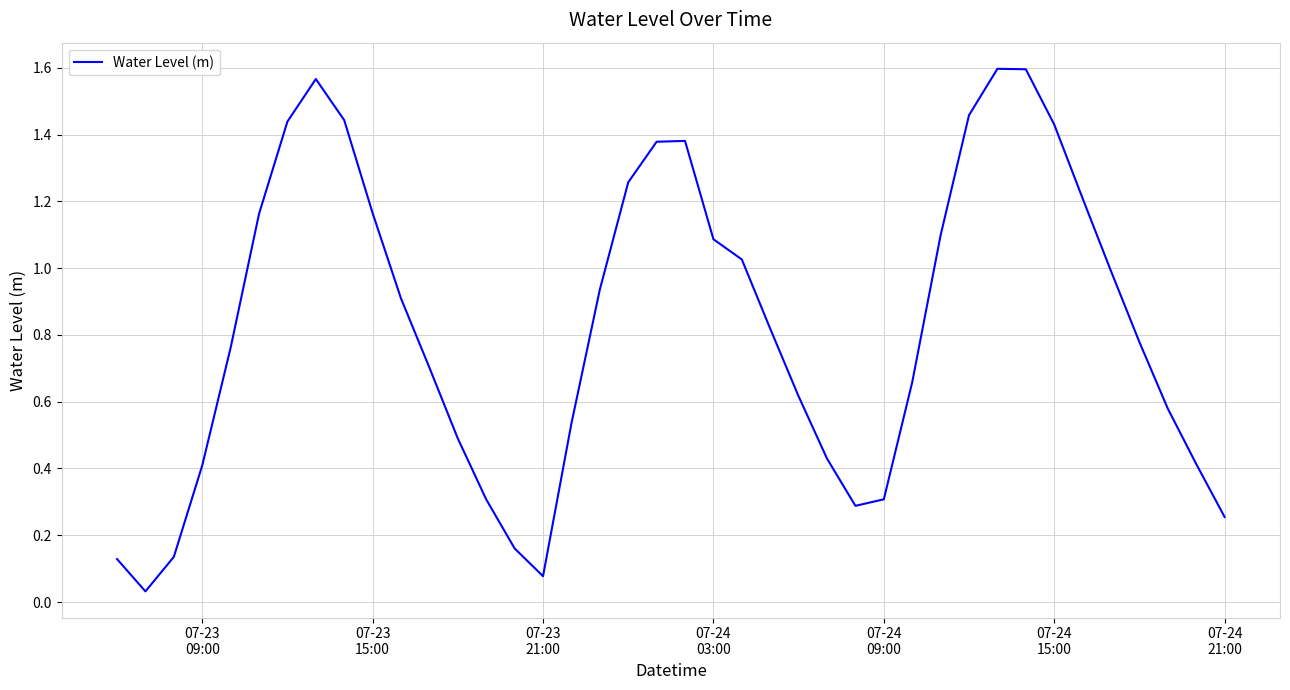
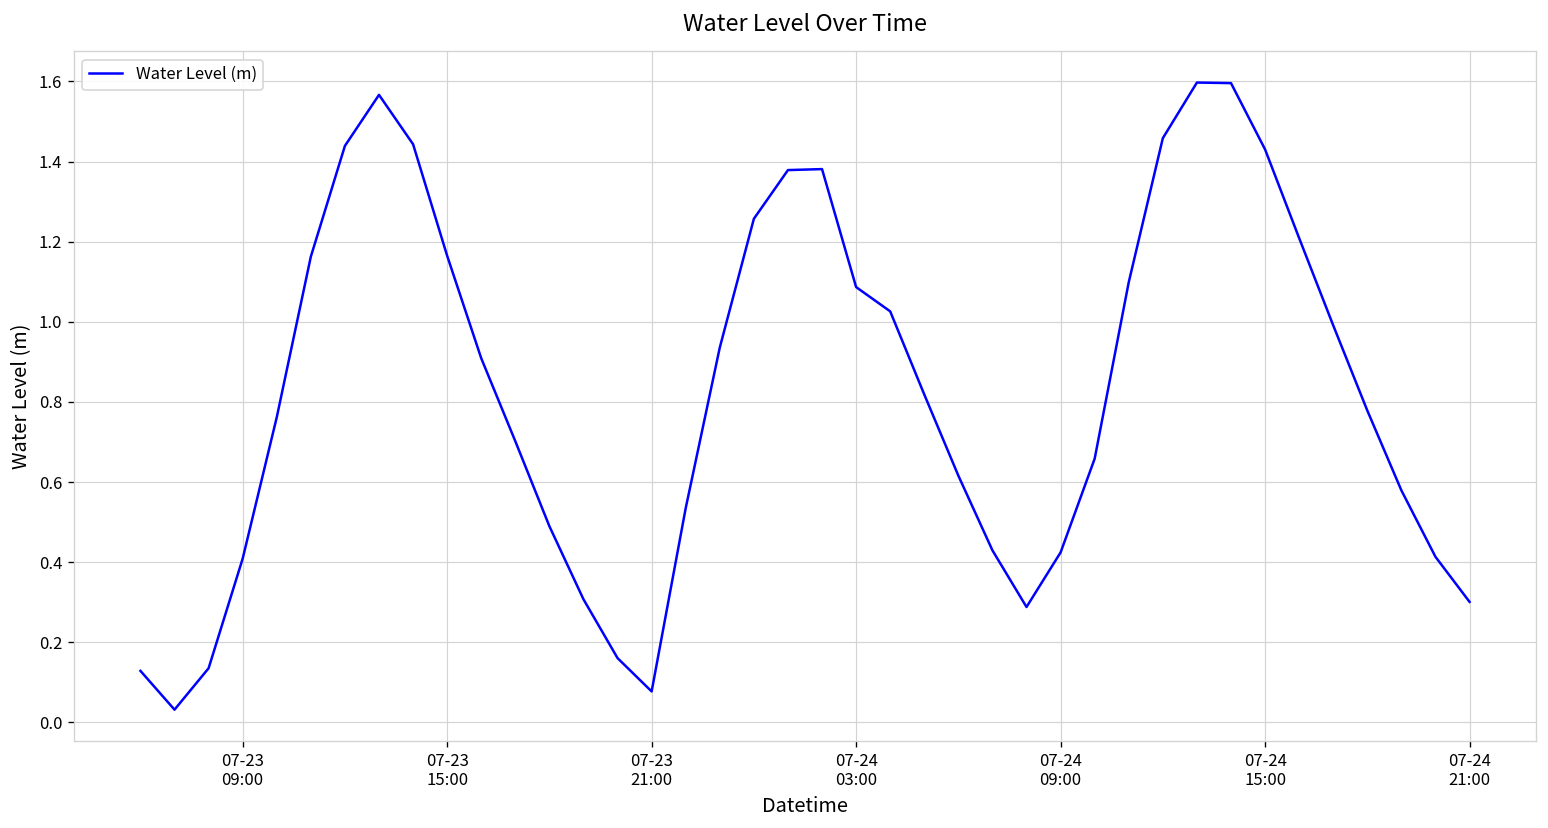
  {
    "07-23 09:00": 0.41,
    "07-23 15:00": 1.16,
    "07-23 21:00": 0.08,
    "07-24 03:00": 1.09,
-   "07-24 09:00": 0.31,
+   "07-24 09:00": 0.42,
    "07-24 15:00": 1.43,
-   "07-24 21:00": 0.25
+   "07-24 21:00": 0.30
  }
